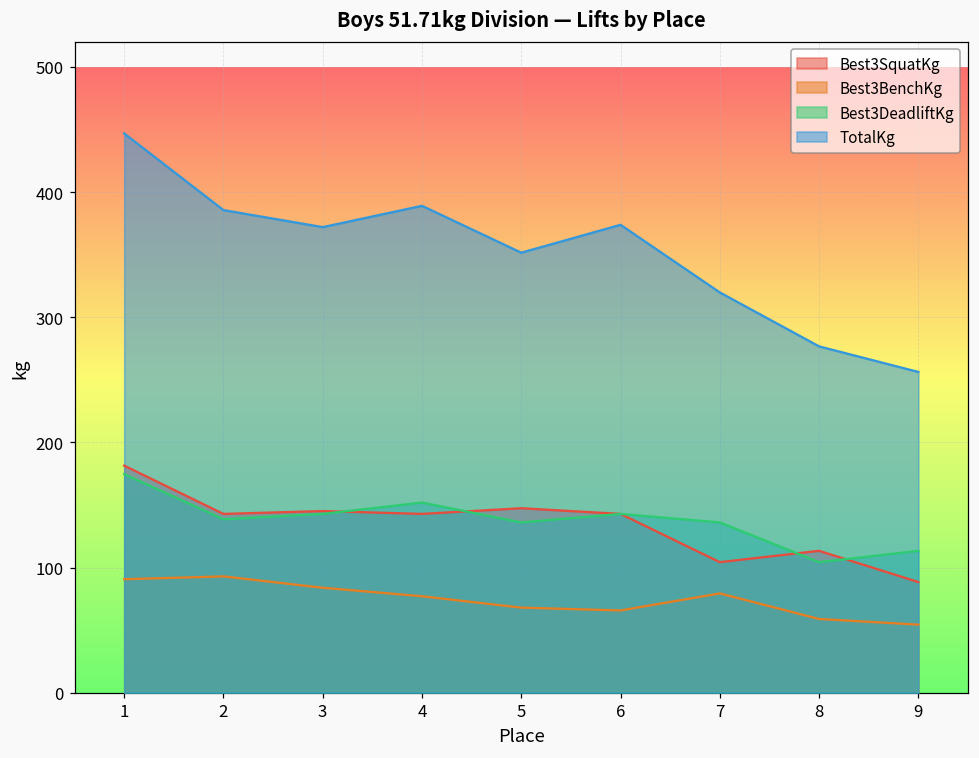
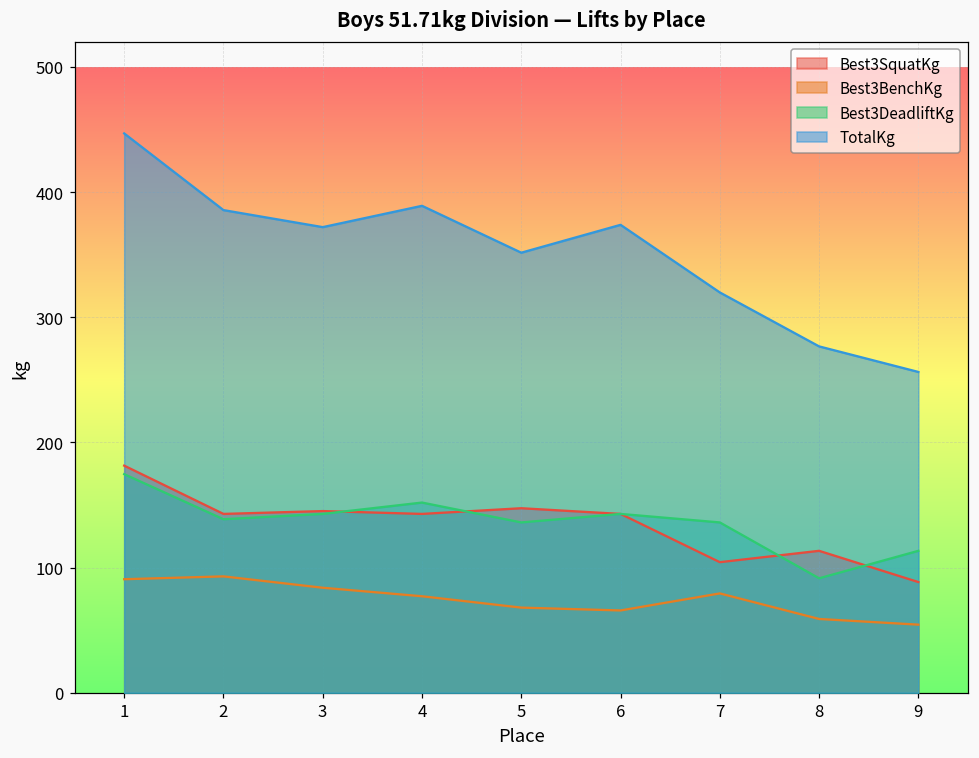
  {
    "Best3DeadliftKg": {
      "1": 175,
      "2": 139,
      "3": 143,
      "4": 152,
      "5": 136,
      "7": 136,
-     "8": 104,
+     "8": 91,
      "9": 113
    },
    "TotalKg": {
      "1": 447,
      "2": 386,
      "3": 372,
      "4": 389,
      "5": 352,
      "6": 374,
      "7": 320,
      "8": 277,
      "9": 256
    }
  }
